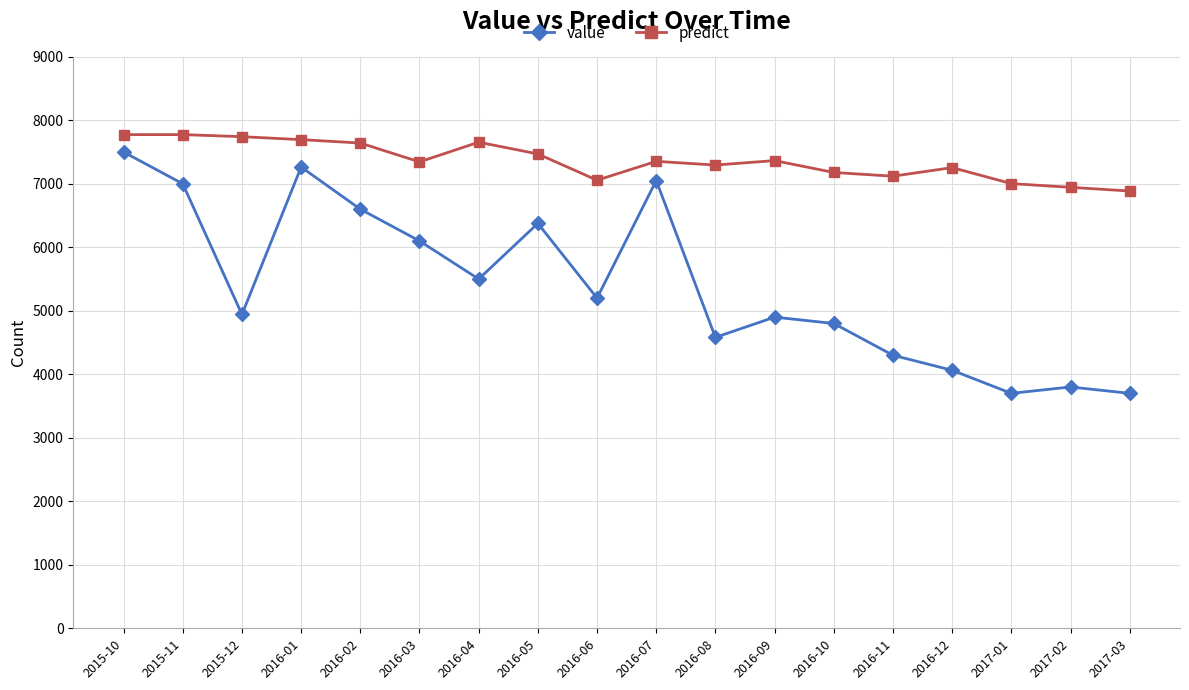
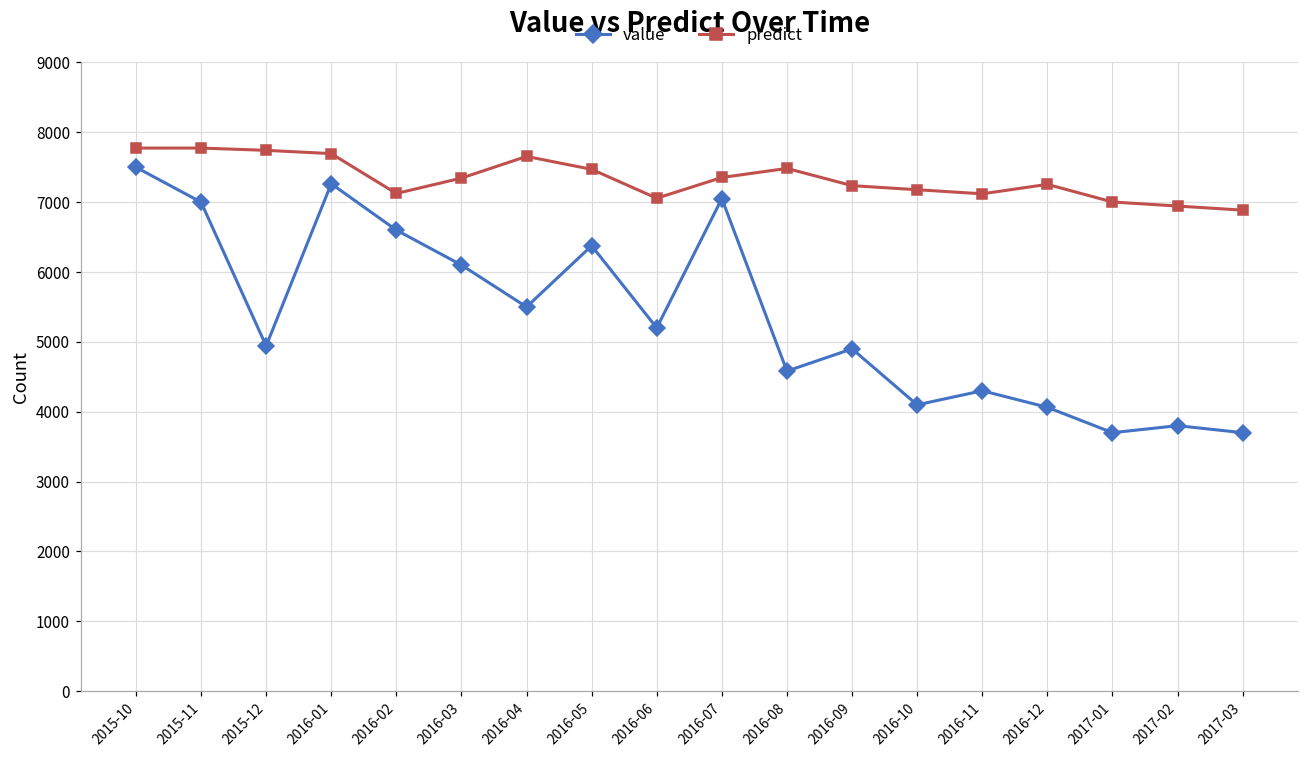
  {
    "value": {
      "2015-10": 7500,
      "2015-11": 7000,
      "2015-12": 4900,
      "2016-01": 7300,
      "2016-02": 6600,
      "2016-03": 6100,
      "2016-04": 5500,
      "2016-05": 6400,
      "2016-06": 5200,
      "2016-07": 7100,
      "2016-08": 4600,
      "2016-09": 4900,
-     "2016-10": 4800,
+     "2016-10": 4100,
      "2016-11": 4300,
      "2016-12": 4100,
      "2017-01": 3700,
      "2017-02": 3800,
      "2017-03": 3700
    },
    "predict": {
      "2015-10": 7800,
      "2015-11": 7800,
      "2015-12": 7700,
      "2016-01": 7700,
-     "2016-02": 7600,
+     "2016-02": 7100,
      "2016-03": 7300,
      "2016-04": 7700,
      "2016-05": 7500,
      "2016-06": 7100,
      "2016-07": 7400,
-     "2016-08": 7300,
-     "2016-09": 7400,
+     "2016-08": 7500,
+     "2016-09": 7200,
      "2016-10": 7200,
      "2016-11": 7100,
      "2016-12": 7300,
      "2017-01": 7000,
      "2017-02": 6900,
      "2017-03": 6900
    }
  }
